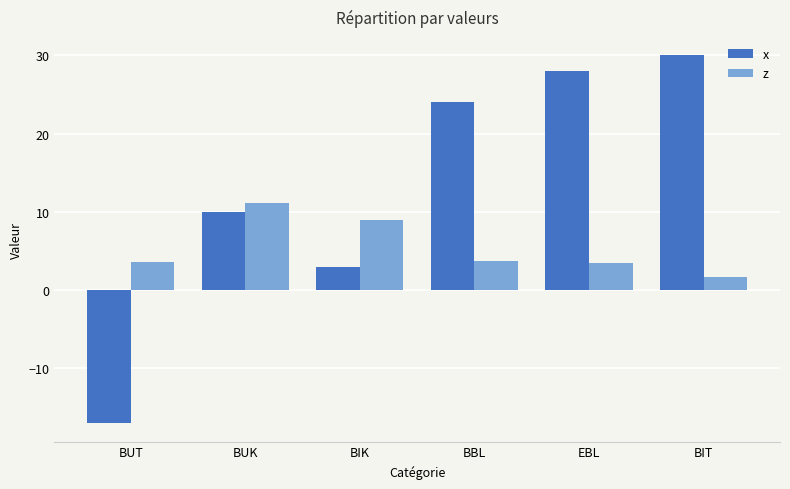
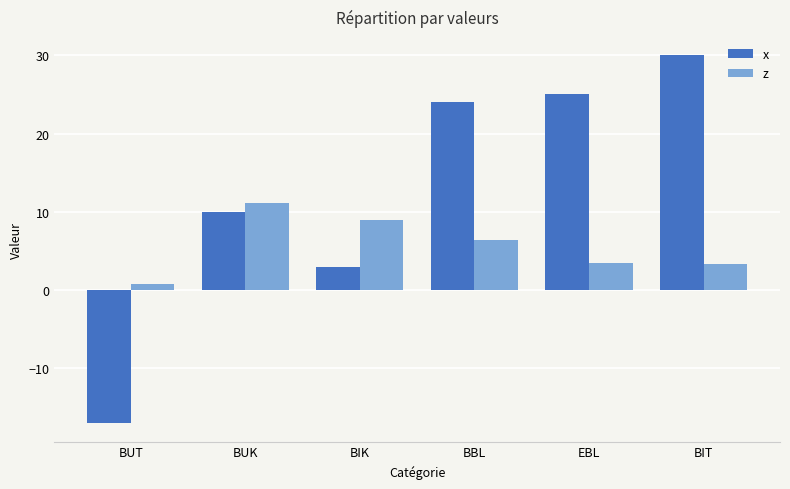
  {
    "x": {
      "BUT": -17,
      "BUK": 10,
      "BIK": 3,
      "BBL": 24,
-     "EBL": 28,
+     "EBL": 25,
      "BIT": 30
    },
    "z": {
-     "BUT": 4,
+     "BUT": 1,
      "BUK": 11,
      "BIK": 9,
-     "BBL": 4,
+     "BBL": 6,
      "EBL": 3,
-     "BIT": 2
+     "BIT": 3
    }
  }
